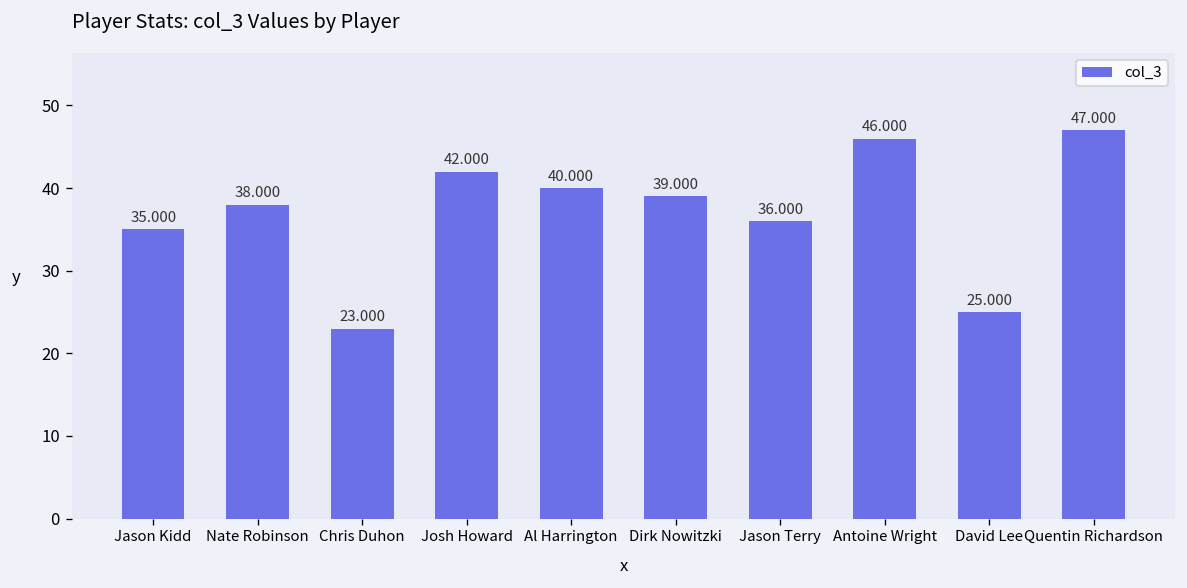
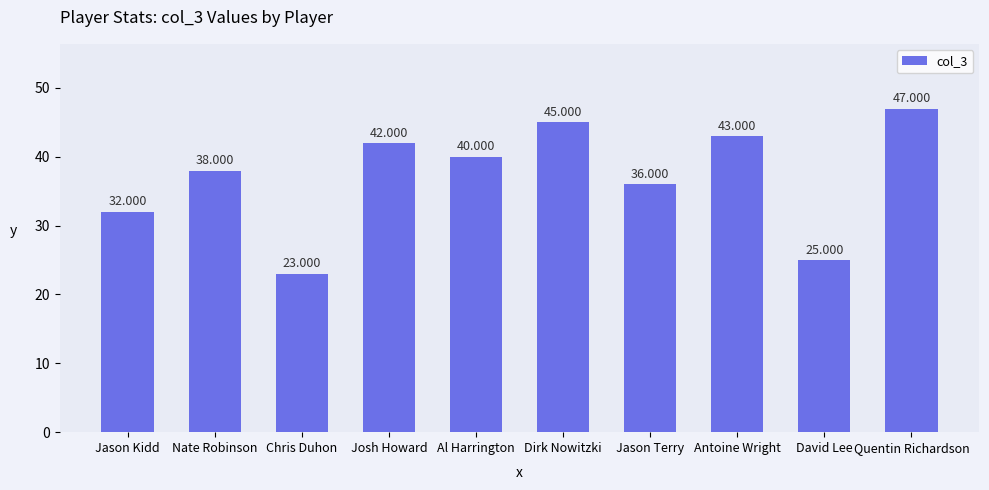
  {
-   "Jason Kidd": 35.000,
+   "Jason Kidd": 32.000,
    "Nate Robinson": 38.000,
    "Chris Duhon": 23.000,
    "Josh Howard": 42.000,
    "Al Harrington": 40.000,
-   "Dirk Nowitzki": 39.000,
+   "Dirk Nowitzki": 45.000,
    "Jason Terry": 36.000,
-   "Antoine Wright": 46.000,
+   "Antoine Wright": 43.000,
    "David Lee": 25.000,
    "Quentin Richardson": 47.000
  }
